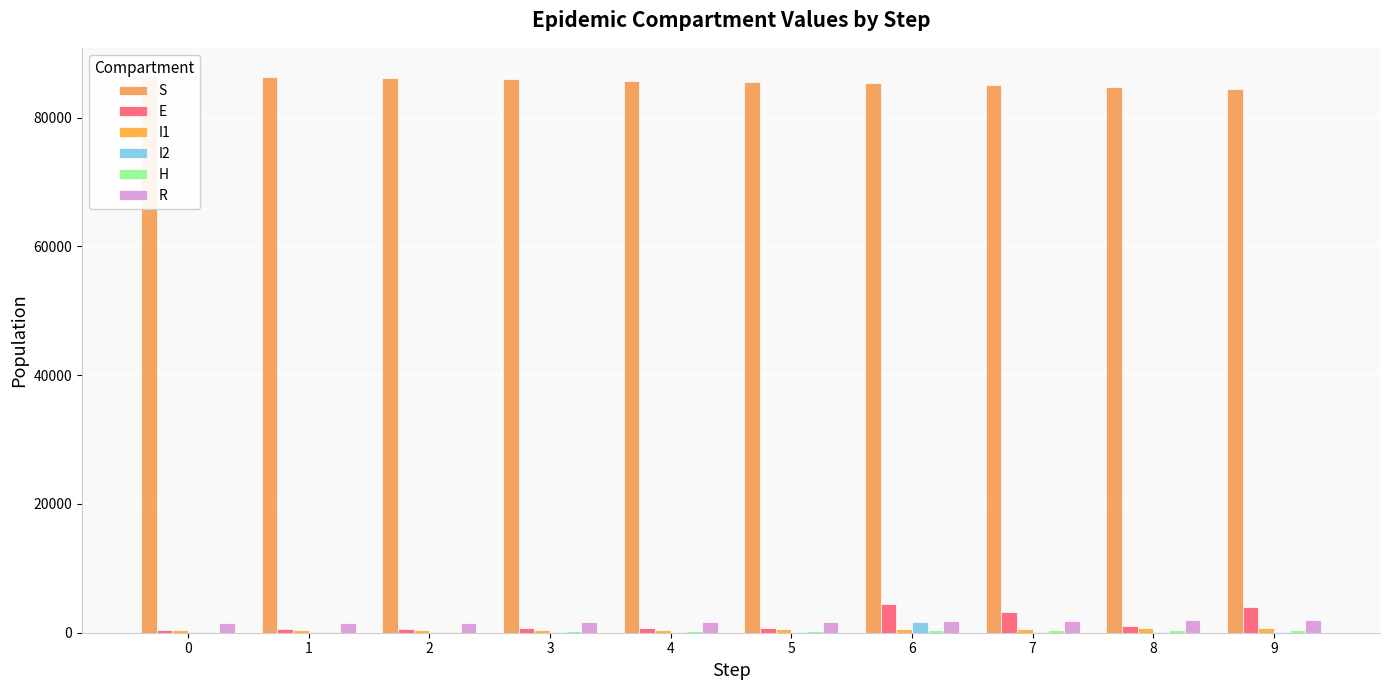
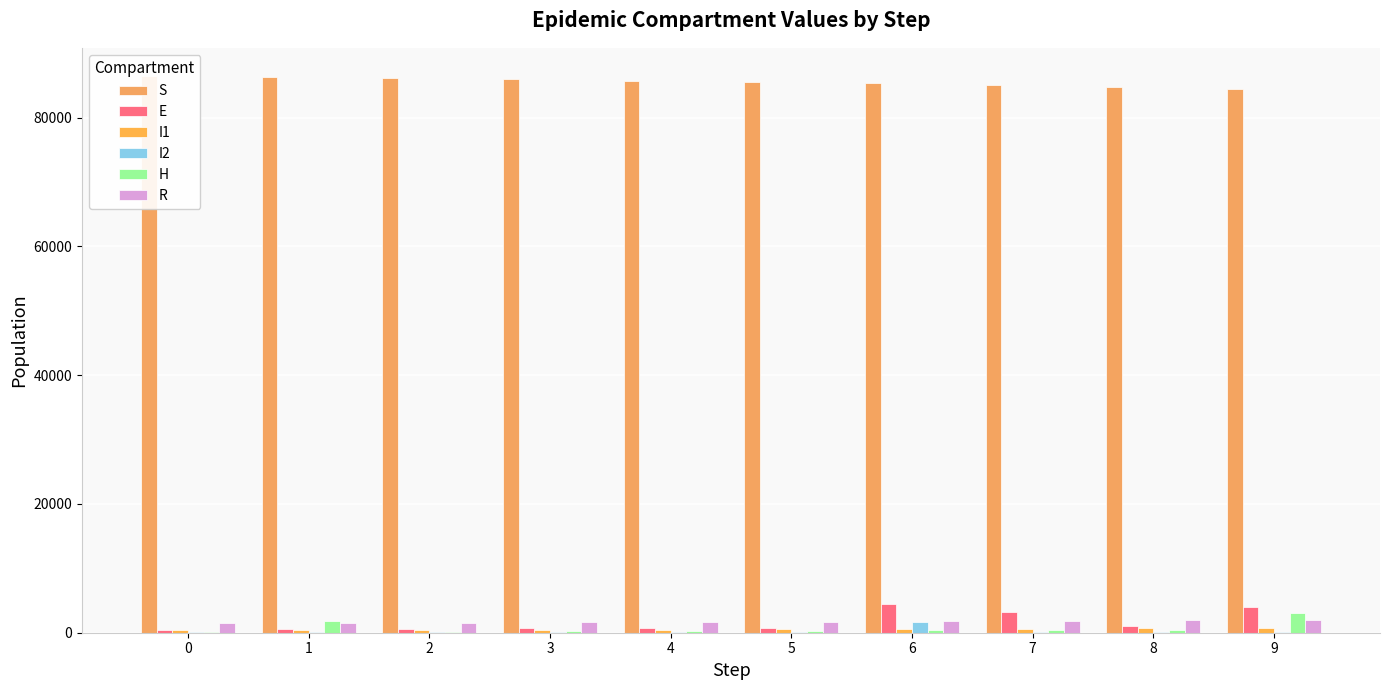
  {
    "E": {
      "0": 0,
      "1": 1000,
      "2": 1000,
      "3": 1000,
      "4": 1000,
      "5": 1000,
      "6": 4000,
      "7": 3000,
      "8": 1000,
      "9": 4000
    },
    "I2": {
      "6": 2000
    },
    "H": {
-     "1": 0,
+     "1": 2000,
      "7": 0,
      "8": 0,
-     "9": 0
+     "9": 3000
    },
    "R": {
      "0": 1000,
      "1": 2000,
      "2": 2000,
      "3": 2000,
      "4": 2000,
      "5": 2000,
      "6": 2000,
      "7": 2000,
      "8": 2000,
      "9": 2000
    }
  }
